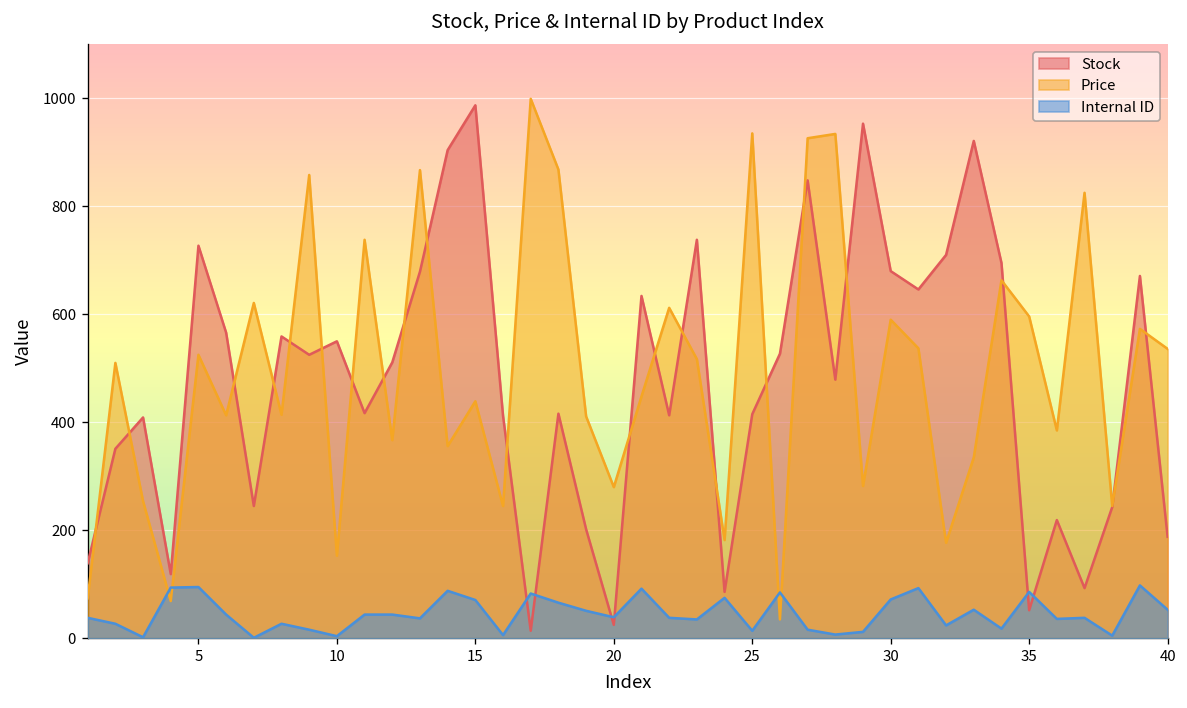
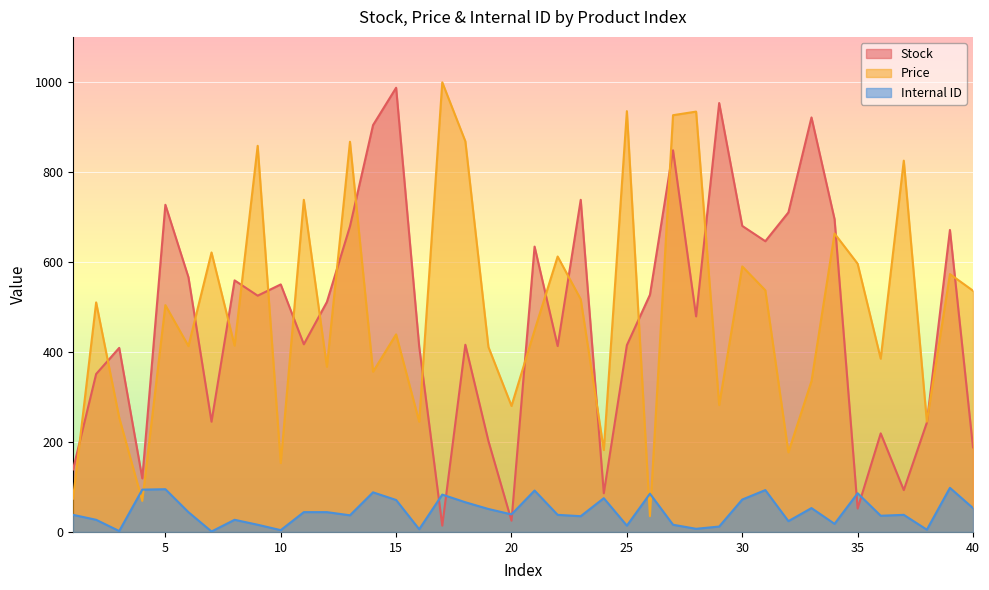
  {
    "Stock": {
      "5": 730,
      "10": 550,
      "15": 990,
      "20": 30,
      "25": 420,
      "30": 680,
      "35": 50,
      "40": 190
    },
    "Price": {
-     "5": 530,
+     "5": 500,
      "10": 150,
      "15": 440,
      "20": 280,
      "25": 940,
      "30": 590,
      "35": 600,
      "40": 540
    },
    "Internal ID": {
      "5": 100,
      "10": 0,
      "15": 70,
      "20": 40,
      "25": 10,
      "30": 70,
      "35": 90,
      "40": 50
    }
  }
